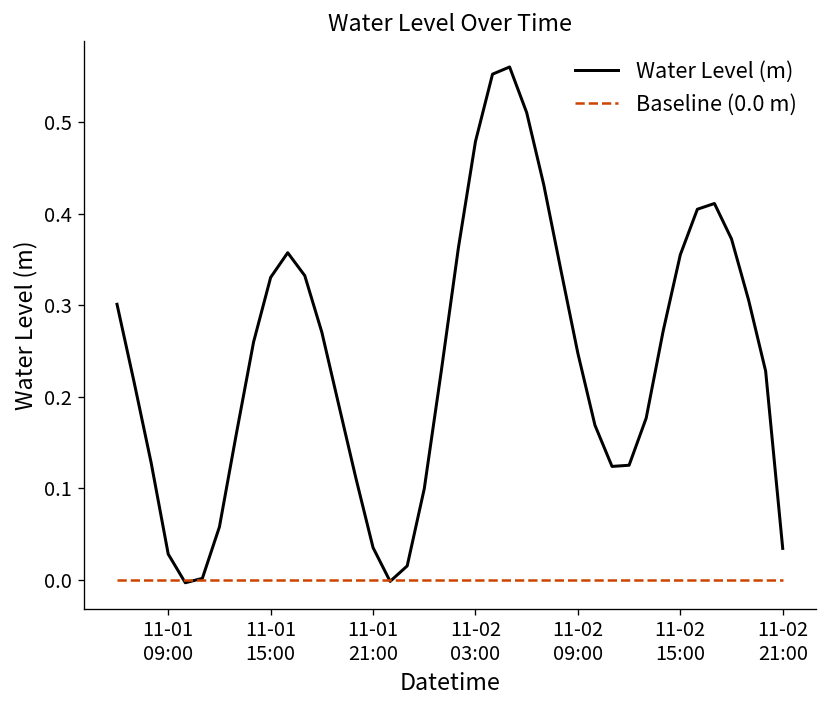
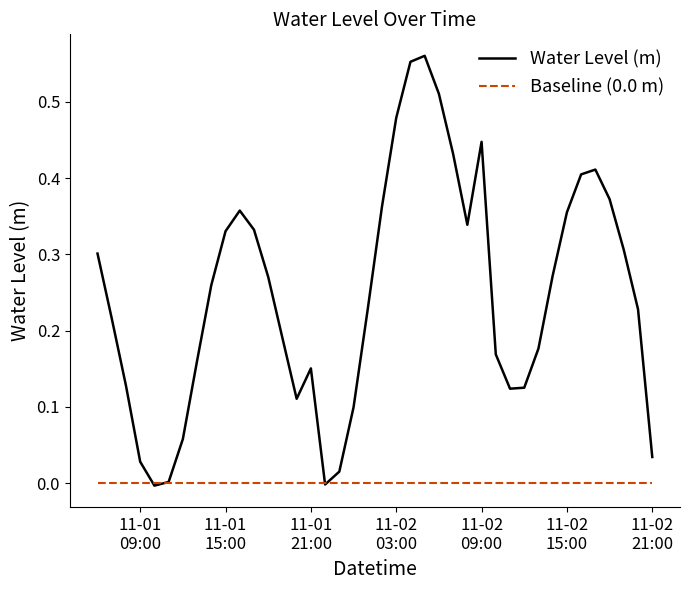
  {
    "Water Level (m)": {
      "11-01 09:00": 0.03,
      "11-01 15:00": 0.33,
-     "11-01 21:00": 0.04,
+     "11-01 21:00": 0.15,
      "11-02 03:00": 0.48,
-     "11-02 09:00": 0.25,
+     "11-02 09:00": 0.45,
      "11-02 15:00": 0.36,
      "11-02 21:00": 0.03
    },
    "Baseline (0.0 m)": {
      "11-01 09:00": 0.00,
      "11-01 15:00": 0.00,
      "11-01 21:00": 0.00,
      "11-02 03:00": 0.00,
      "11-02 09:00": 0.00,
      "11-02 15:00": 0.00,
      "11-02 21:00": 0.00
    }
  }
